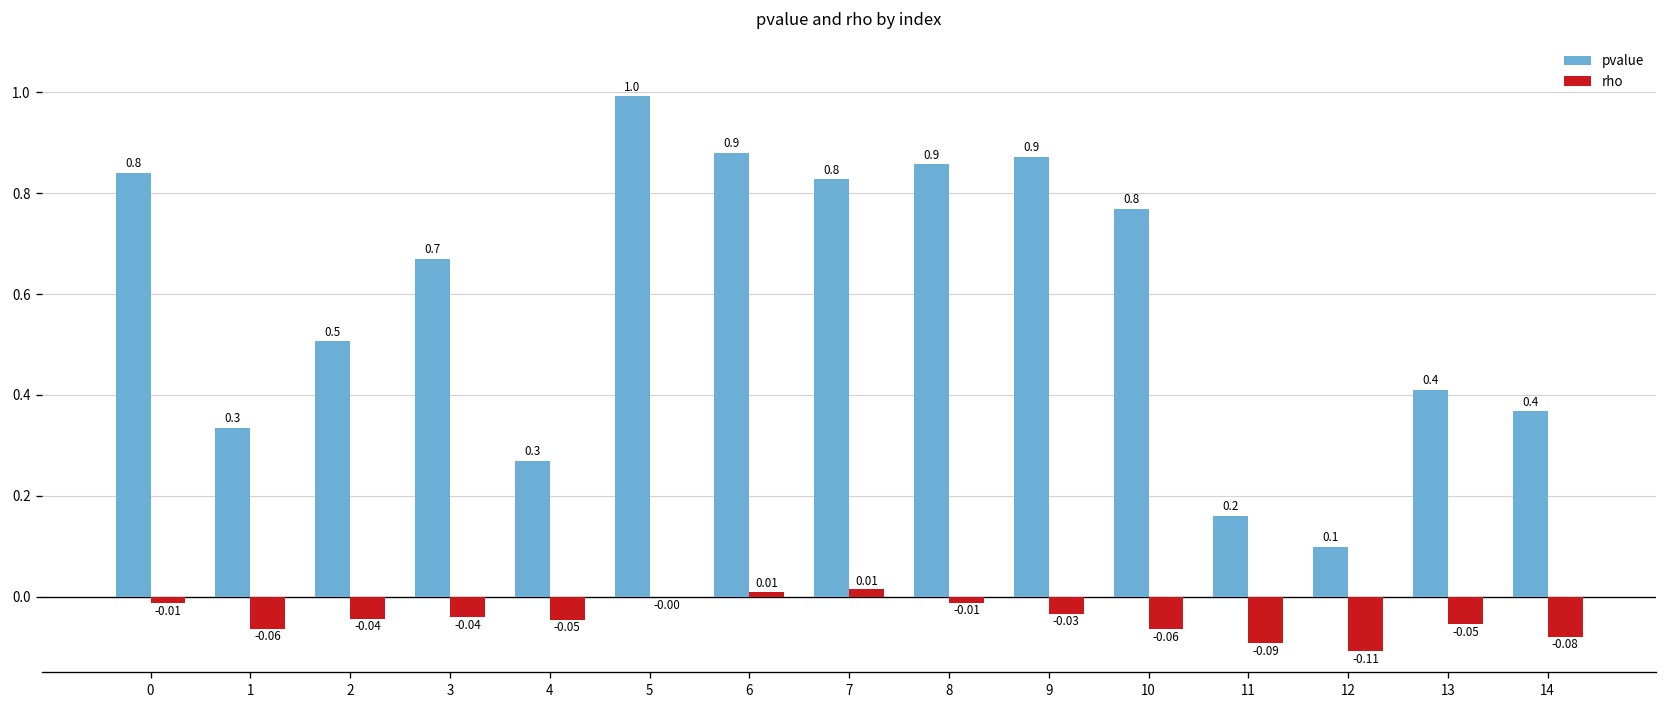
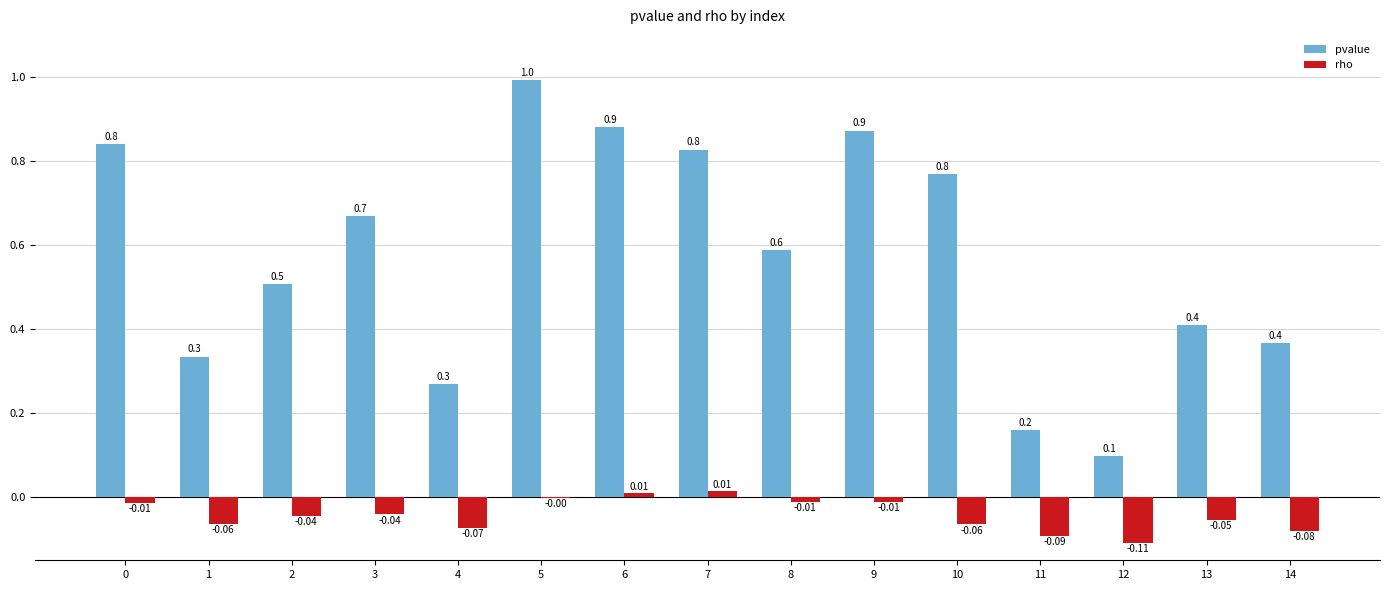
  {
    "pvalue": {
      "0": 0.8,
      "1": 0.3,
      "2": 0.5,
      "3": 0.7,
      "4": 0.3,
      "5": 1.0,
      "6": 0.9,
      "7": 0.8,
-     "8": 0.9,
+     "8": 0.6,
      "9": 0.9,
      "10": 0.8,
      "11": 0.2,
      "12": 0.1,
      "13": 0.4,
      "14": 0.4
    },
    "rho": {
      "0": -0.01,
      "1": -0.06,
      "2": -0.04,
      "3": -0.04,
-     "4": -0.05,
+     "4": -0.07,
      "5": -0.00,
      "6": 0.01,
      "7": 0.01,
      "8": -0.01,
-     "9": -0.03,
+     "9": -0.01,
      "10": -0.06,
      "11": -0.09,
      "12": -0.11,
      "13": -0.05,
      "14": -0.08
    }
  }
